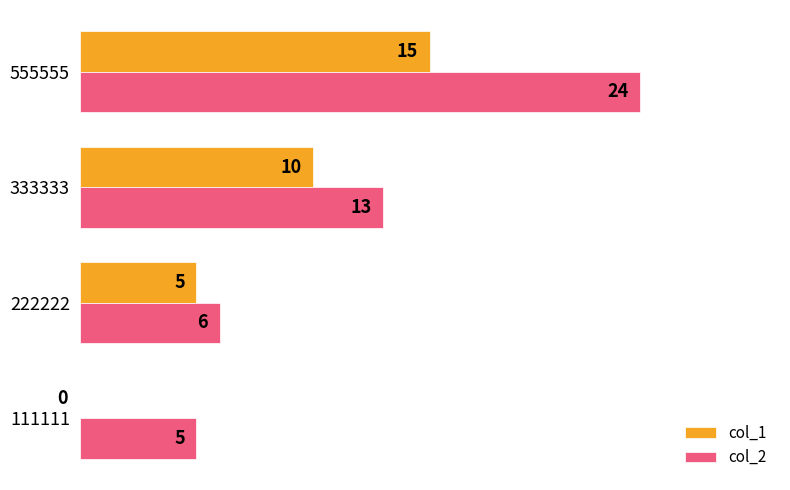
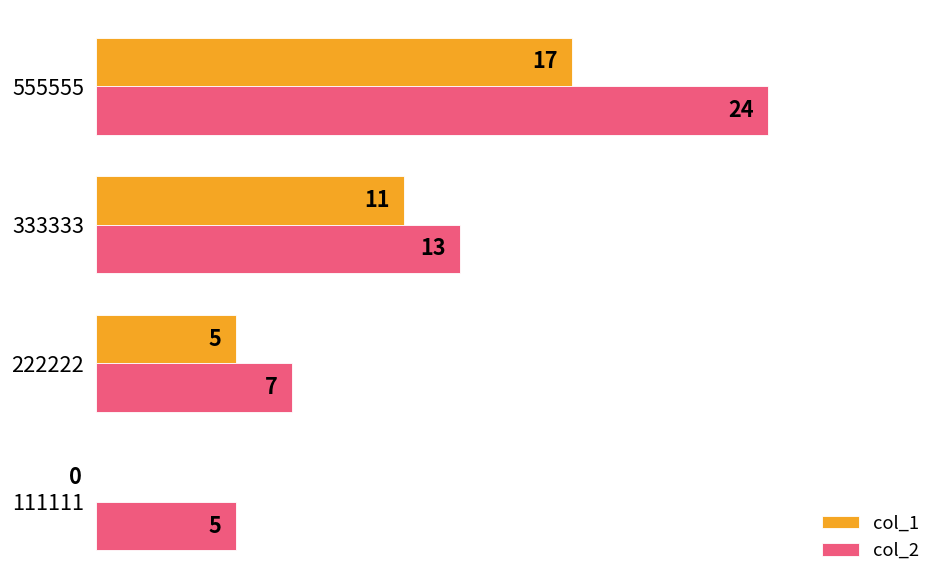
  {
    "col_1": {
-     "555555": 15,
-     "333333": 10,
+     "555555": 17,
+     "333333": 11,
      "222222": 5,
      "111111": 0
    },
    "col_2": {
      "555555": 24,
      "333333": 13,
-     "222222": 6,
+     "222222": 7,
      "111111": 5
    }
  }
